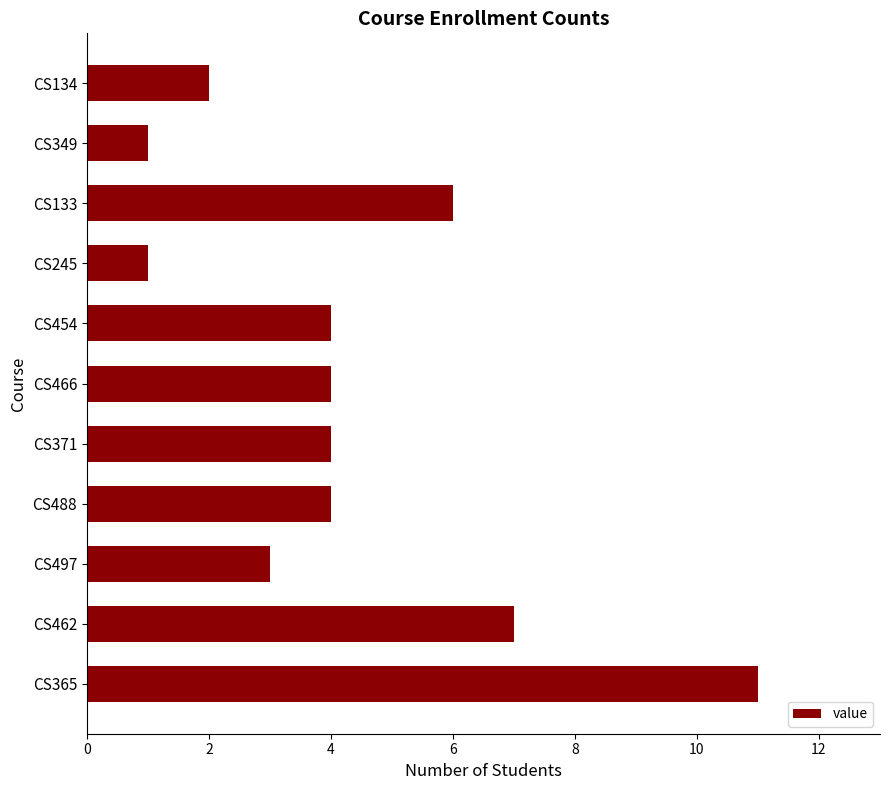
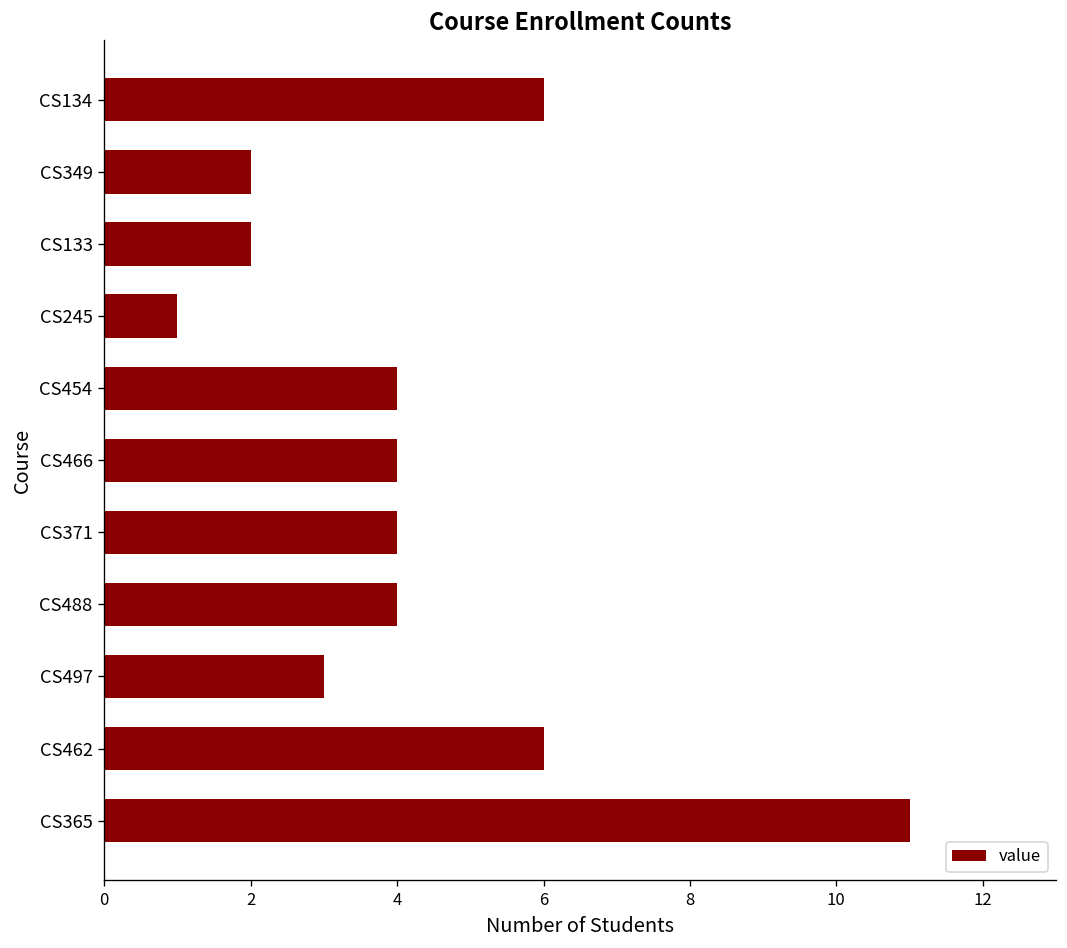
  {
-   "CS134": 2,
-   "CS349": 1,
-   "CS133": 6,
+   "CS134": 6,
+   "CS349": 2,
+   "CS133": 2,
    "CS245": 1,
    "CS454": 4,
    "CS466": 4,
    "CS371": 4,
    "CS488": 4,
    "CS497": 3,
-   "CS462": 7,
+   "CS462": 6,
    "CS365": 11
  }
